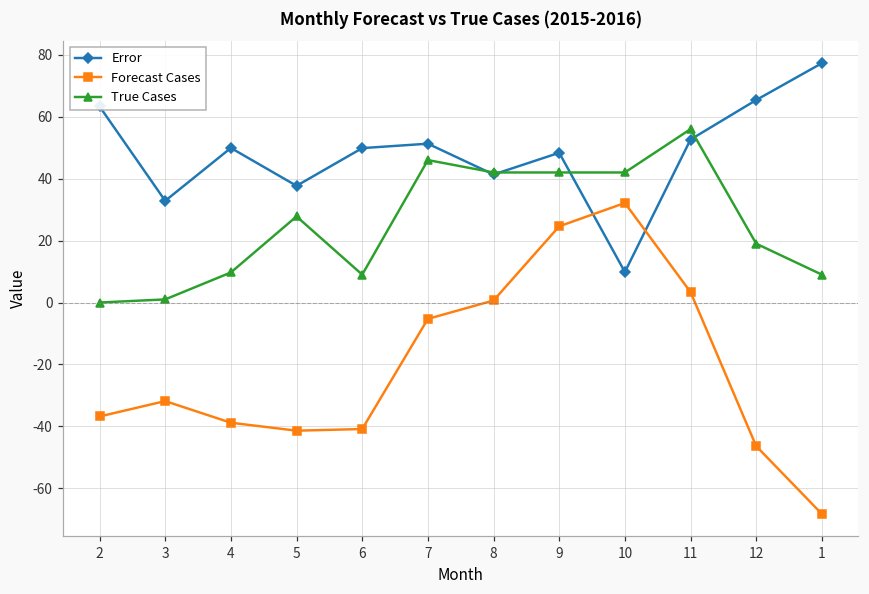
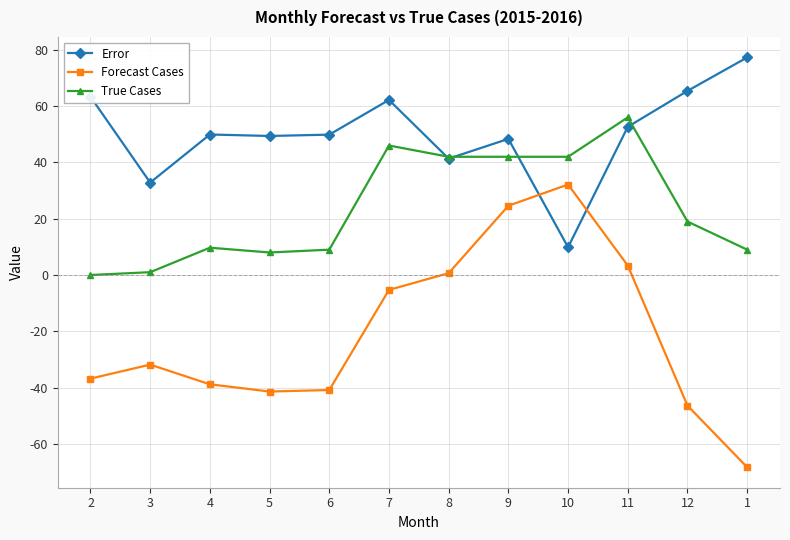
  {
    "Error": {
      "3": 33,
      "4": 50,
-     "5": 38,
+     "5": 49,
      "6": 50,
-     "7": 51,
+     "7": 62,
      "9": 48,
      "10": 10,
      "11": 53,
      "12": 65,
      "1": 77
    },
    "Forecast Cases": {
      "2": -37,
      "3": -32,
      "4": -39,
      "5": -41,
      "6": -41,
      "7": -5,
      "8": 1,
      "9": 25,
      "10": 32,
      "11": 3,
      "12": -46,
      "1": -68
    },
    "True Cases": {
      "2": 0,
      "3": 1,
      "4": 10,
-     "5": 28,
+     "5": 8,
      "6": 9,
      "7": 46,
      "9": 42,
      "10": 42,
      "11": 56,
      "12": 19,
      "1": 9
    }
  }
